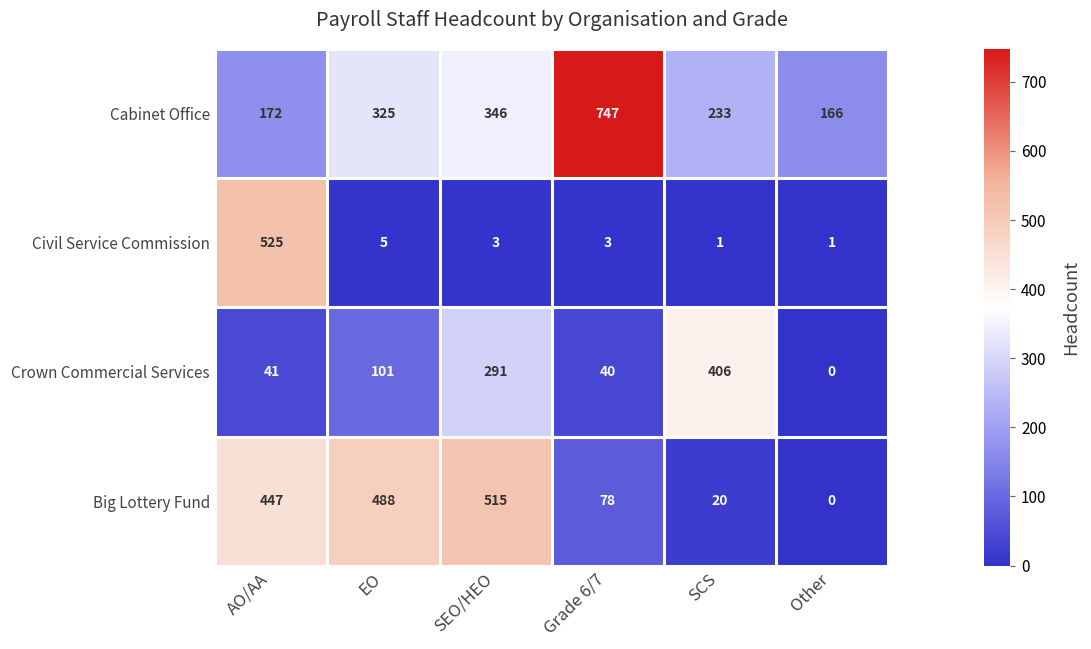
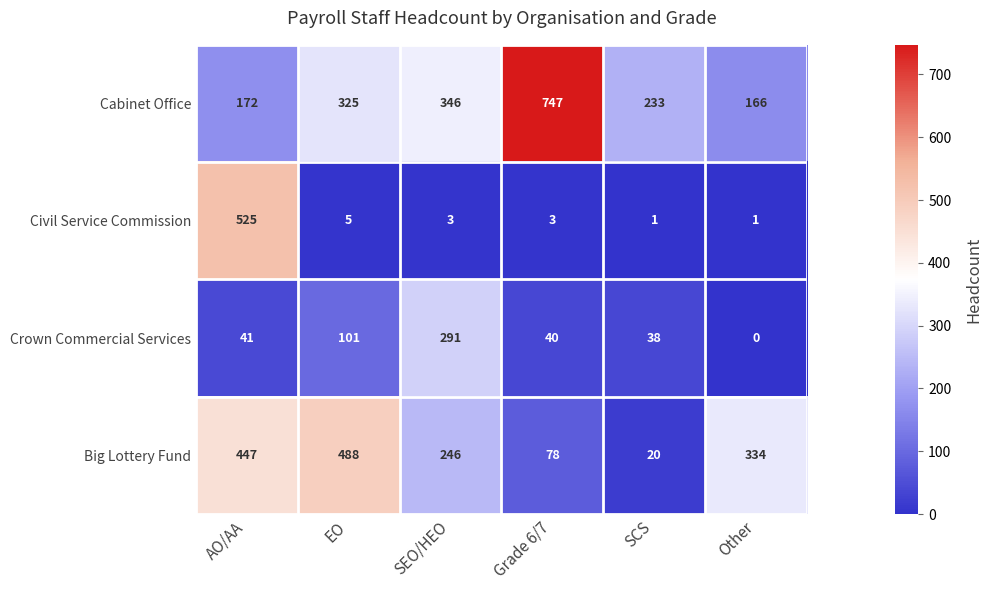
  {
    "Cabinet Office": {
      "AO/AA": 172,
      "EO": 325,
      "SEO/HEO": 346,
      "Grade 6/7": 747,
      "SCS": 233,
      "Other": 166
    },
    "Civil Service Commission": {
      "AO/AA": 525,
      "EO": 5,
      "SEO/HEO": 3,
      "Grade 6/7": 3,
      "SCS": 1,
      "Other": 1
    },
    "Crown Commercial Services": {
      "AO/AA": 41,
      "EO": 101,
      "SEO/HEO": 291,
      "Grade 6/7": 40,
-     "SCS": 406,
+     "SCS": 38,
      "Other": 0
    },
    "Big Lottery Fund": {
      "AO/AA": 447,
      "EO": 488,
-     "SEO/HEO": 515,
+     "SEO/HEO": 246,
      "Grade 6/7": 78,
      "SCS": 20,
-     "Other": 0
+     "Other": 334
    }
  }
